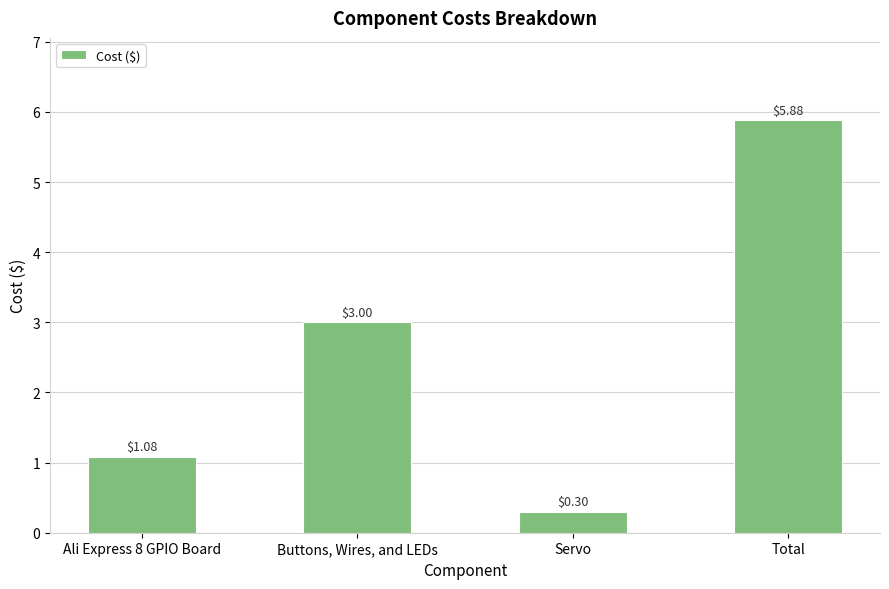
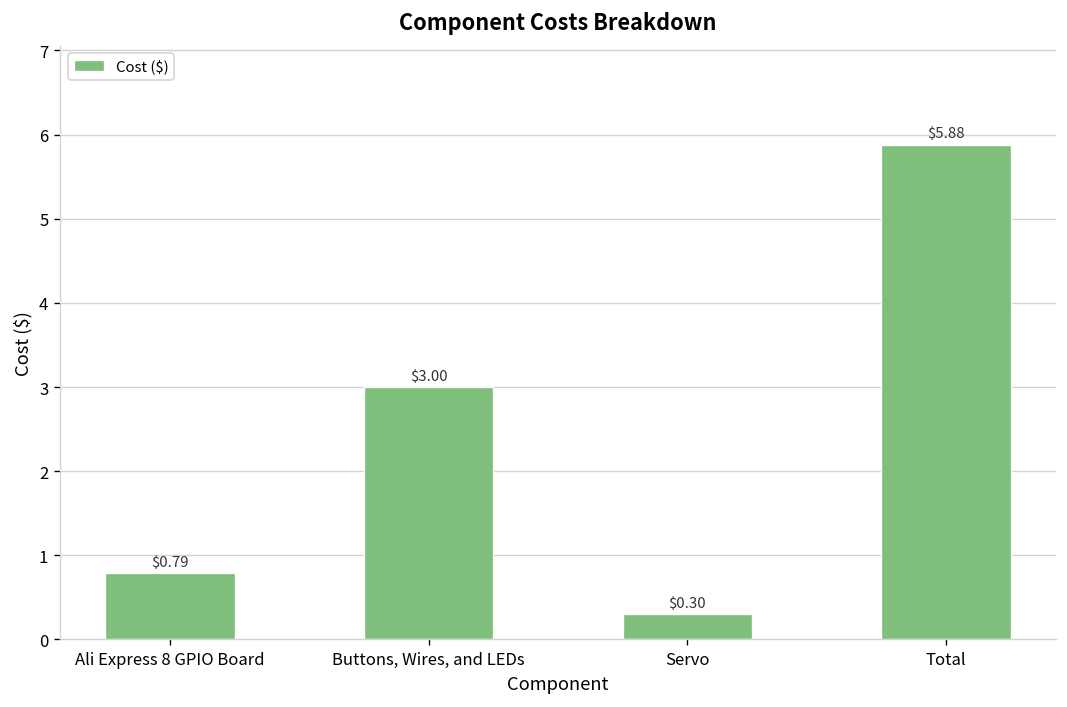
  {
-   "Ali Express 8 GPIO Board": "$1.08",
+   "Ali Express 8 GPIO Board": "$0.79",
    "Buttons, Wires, and LEDs": "$3.00",
    "Servo": "$0.30",
    "Total": "$5.88"
  }
